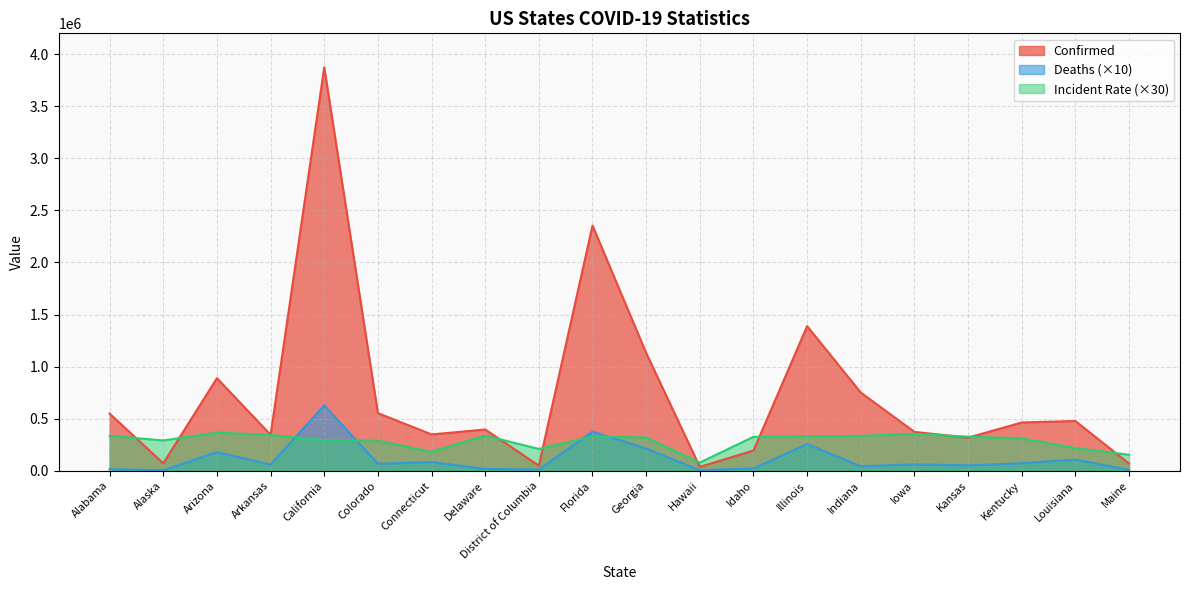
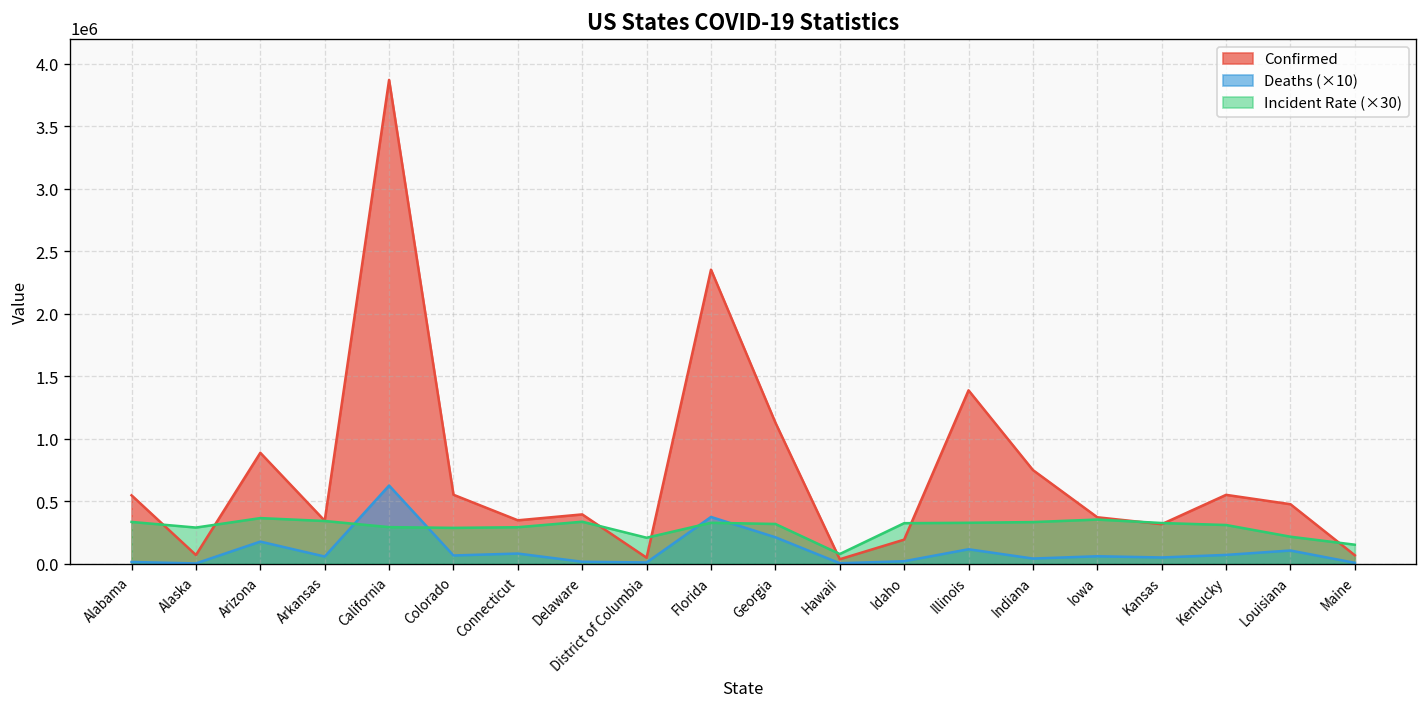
  {
    "Confirmed": {
      "Alabama": 550000,
      "Alaska": 70000,
      "Arizona": 890000,
      "California": 3870000,
      "Colorado": 550000,
      "Connecticut": 350000,
      "Delaware": 400000,
      "District of Columbia": 50000,
      "Florida": 2350000,
      "Georgia": 1130000,
      "Hawaii": 40000,
      "Idaho": 190000,
      "Illinois": 1390000,
      "Indiana": 750000,
-     "Kentucky": 460000,
+     "Kentucky": 550000,
      "Louisiana": 480000,
      "Maine": 70000
    },
    "Deaths (×10)": {
      "Alabama": 20000,
      "Alaska": 0,
      "Arizona": 180000,
      "Arkansas": 60000,
      "California": 630000,
      "Colorado": 70000,
      "Connecticut": 80000,
      "Delaware": 20000,
      "District of Columbia": 10000,
      "Florida": 380000,
      "Georgia": 210000,
      "Hawaii": 10000,
      "Idaho": 20000,
-     "Illinois": 260000,
+     "Illinois": 120000,
      "Indiana": 40000,
      "Iowa": 60000,
      "Kansas": 50000,
      "Kentucky": 70000,
      "Louisiana": 110000,
      "Maine": 10000
    },
    "Incident Rate (×30)": {
      "Alabama": 340000,
      "Alaska": 290000,
      "Arizona": 370000,
      "California": 290000,
      "Colorado": 290000,
-     "Connecticut": 180000,
+     "Connecticut": 290000,
      "Delaware": 340000,
      "District of Columbia": 210000,
      "Florida": 330000,
      "Georgia": 320000,
      "Hawaii": 80000,
      "Idaho": 330000,
      "Illinois": 330000,
      "Indiana": 330000,
      "Kentucky": 310000,
      "Louisiana": 220000,
      "Maine": 150000
    }
  }
